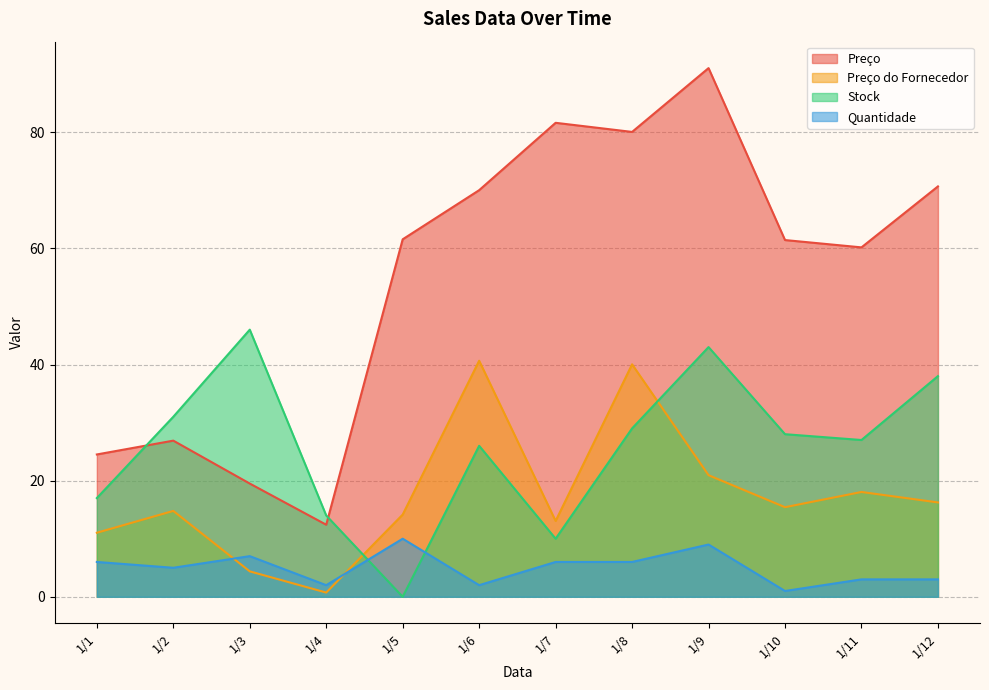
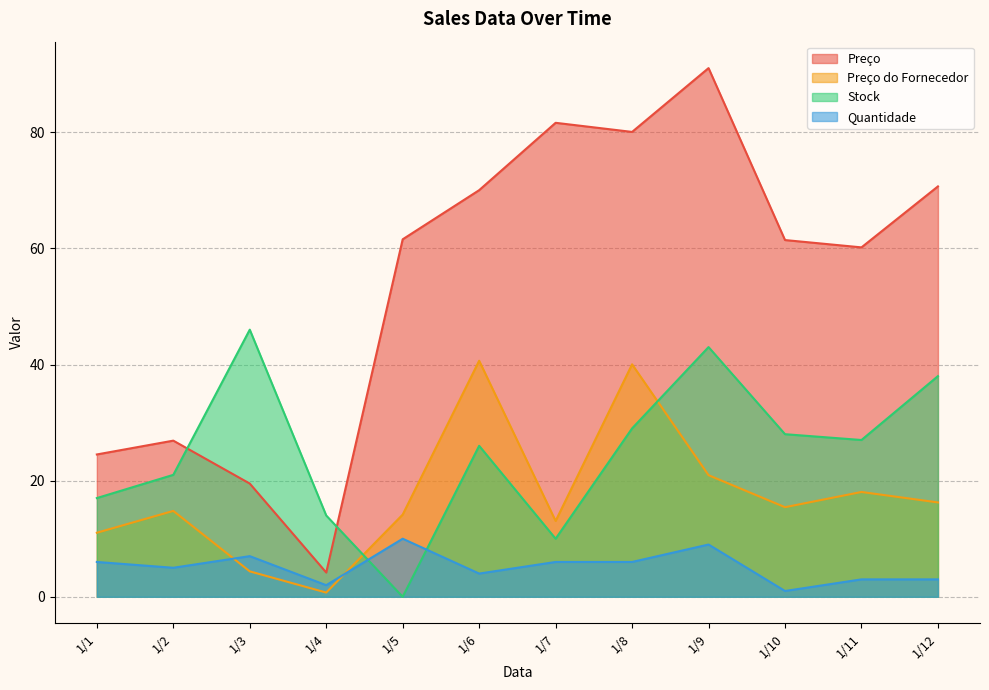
  {
    "Preço": {
      "1/1": 25,
      "1/2": 27,
      "1/3": 20,
-     "1/4": 12,
+     "1/4": 4,
      "1/5": 62,
      "1/6": 70,
      "1/7": 82,
      "1/8": 80,
      "1/9": 91,
      "1/10": 61,
      "1/11": 60,
      "1/12": 71
    },
    "Preço do Fornecedor": {
      "1/1": 11,
      "1/2": 15,
      "1/3": 4,
      "1/4": 1,
      "1/5": 14,
      "1/6": 41,
      "1/7": 13,
      "1/8": 40,
      "1/9": 21,
      "1/10": 15,
      "1/11": 18,
      "1/12": 16
    },
    "Stock": {
      "1/1": 17,
-     "1/2": 31,
+     "1/2": 21,
      "1/3": 46,
      "1/4": 14,
      "1/5": 0,
      "1/6": 26,
      "1/7": 10,
      "1/8": 29,
      "1/9": 43,
      "1/10": 28,
      "1/11": 27,
      "1/12": 38
    },
    "Quantidade": {
      "1/1": 6,
      "1/2": 5,
      "1/3": 7,
      "1/4": 2,
      "1/5": 10,
-     "1/6": 2,
+     "1/6": 4,
      "1/7": 6,
      "1/8": 6,
      "1/9": 9,
      "1/10": 1,
      "1/11": 3,
      "1/12": 3
    }
  }
